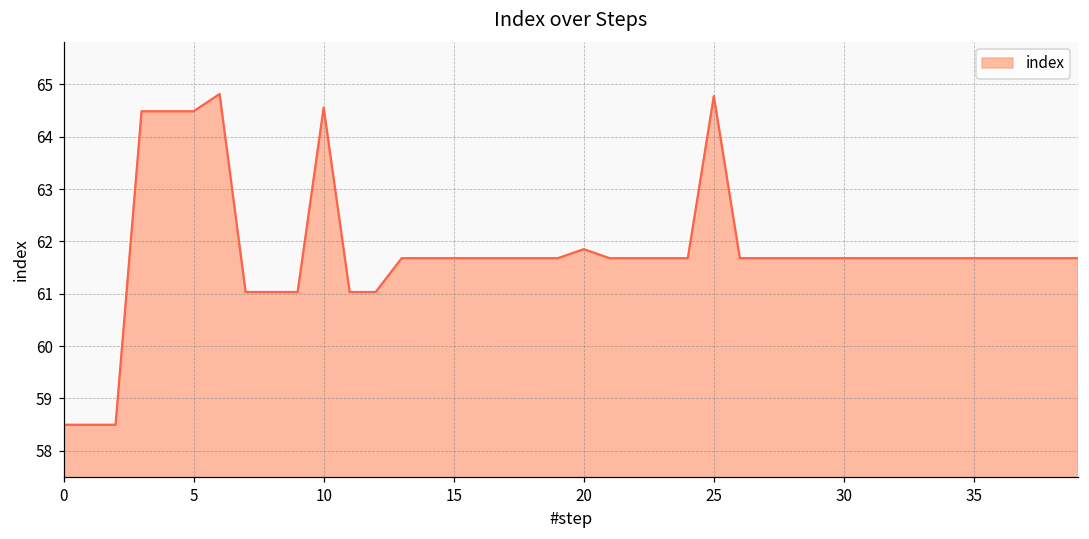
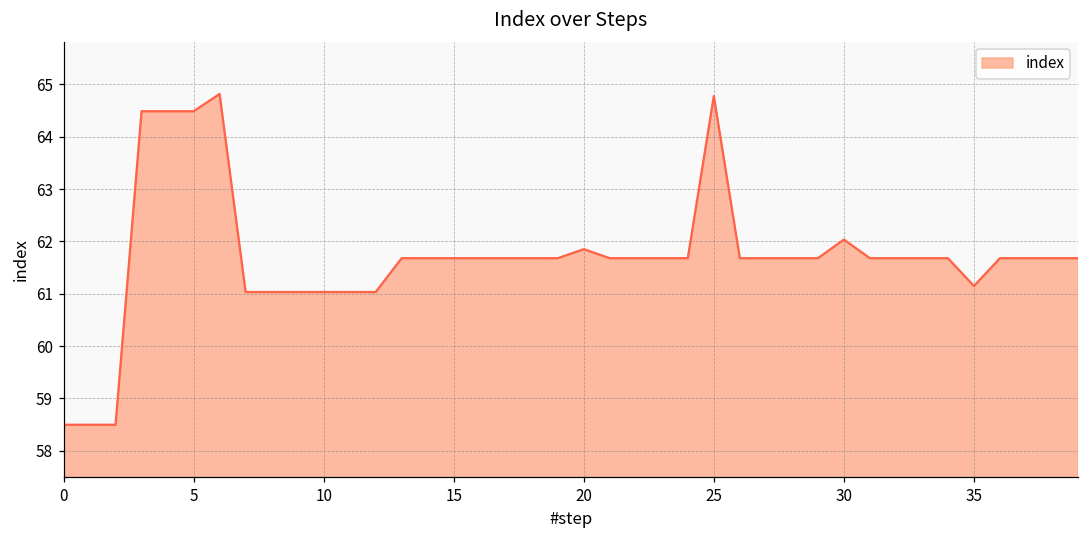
  {
    "0": 58.5,
    "5": 64.5,
-   "10": 64.6,
+   "10": 61.0,
    "15": 61.7,
    "20": 61.9,
    "25": 64.8,
-   "30": 61.7,
-   "35": 61.7
+   "30": 62.0,
+   "35": 61.1
  }
